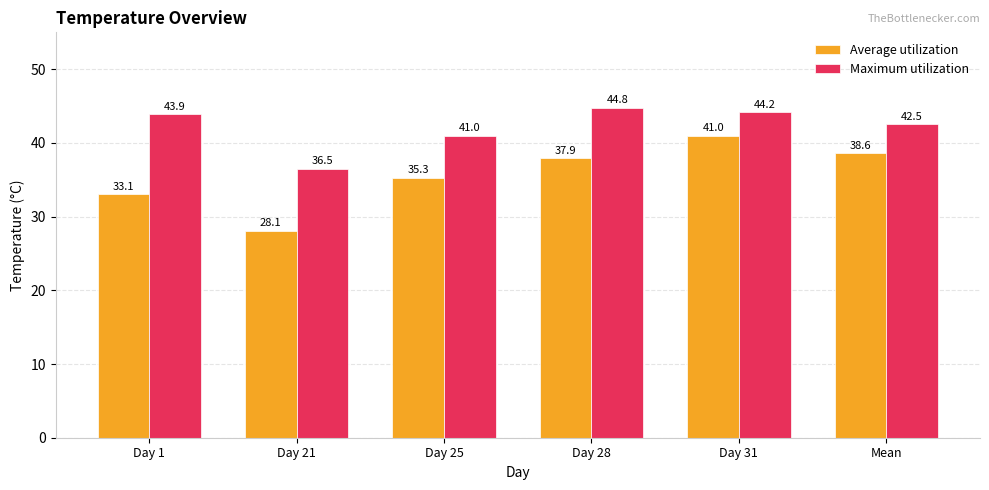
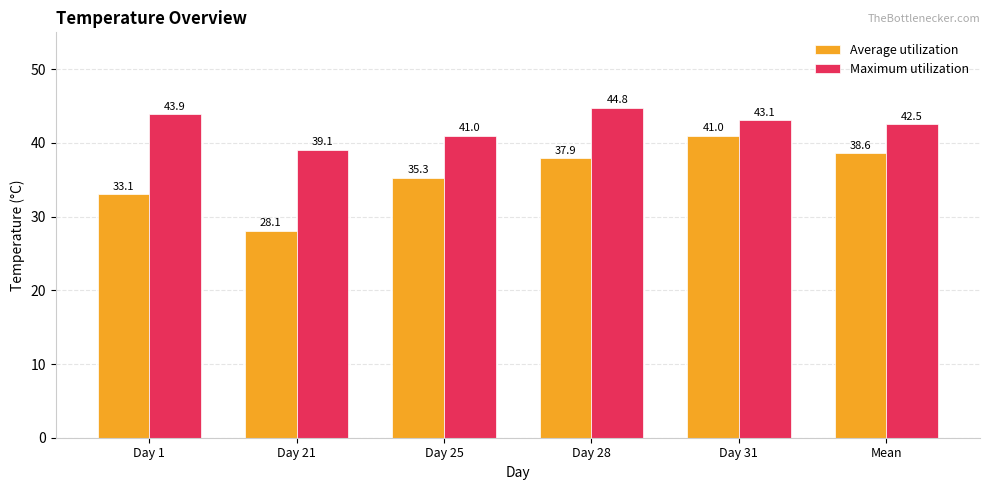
  {
    "Average utilization": {
      "Day 1": 33.1,
      "Day 21": 28.1,
      "Day 25": 35.3,
      "Day 28": 37.9,
      "Day 31": 41.0,
      "Mean": 38.6
    },
    "Maximum utilization": {
      "Day 1": 43.9,
-     "Day 21": 36.5,
+     "Day 21": 39.1,
      "Day 25": 41.0,
      "Day 28": 44.8,
-     "Day 31": 44.2,
+     "Day 31": 43.1,
      "Mean": 42.5
    }
  }
